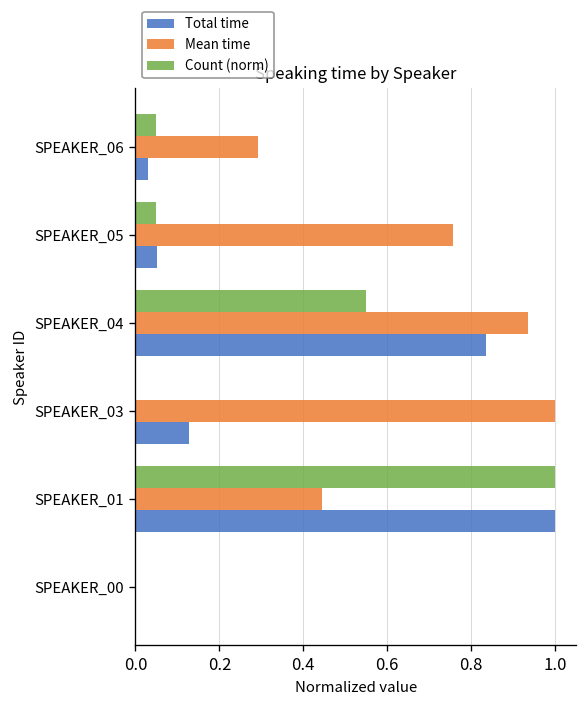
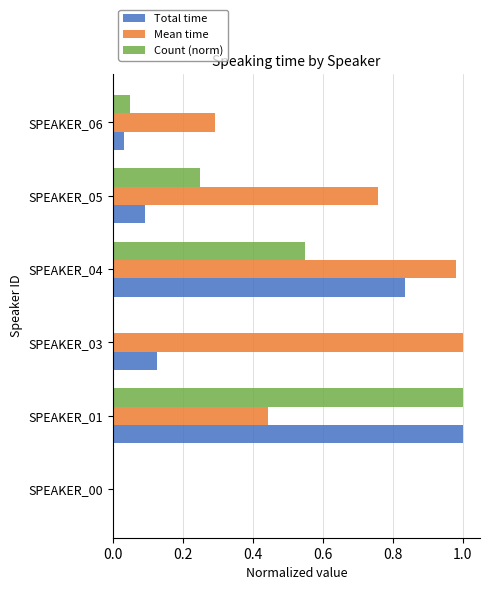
  {
    "Total time": {
      "SPEAKER_06": 0.03,
-     "SPEAKER_05": 0.05,
+     "SPEAKER_05": 0.09,
      "SPEAKER_04": 0.84,
      "SPEAKER_03": 0.13,
      "SPEAKER_01": 1.00,
      "SPEAKER_00": 0.00
    },
    "Mean time": {
      "SPEAKER_06": 0.29,
      "SPEAKER_05": 0.76,
-     "SPEAKER_04": 0.93,
+     "SPEAKER_04": 0.98,
      "SPEAKER_03": 1.00,
      "SPEAKER_01": 0.44,
      "SPEAKER_00": 0.00
    },
    "Count (norm)": {
      "SPEAKER_06": 0.05,
-     "SPEAKER_05": 0.05,
+     "SPEAKER_05": 0.25,
      "SPEAKER_04": 0.55,
      "SPEAKER_03": 0.00,
      "SPEAKER_01": 1.00,
      "SPEAKER_00": 0.00
    }
  }
